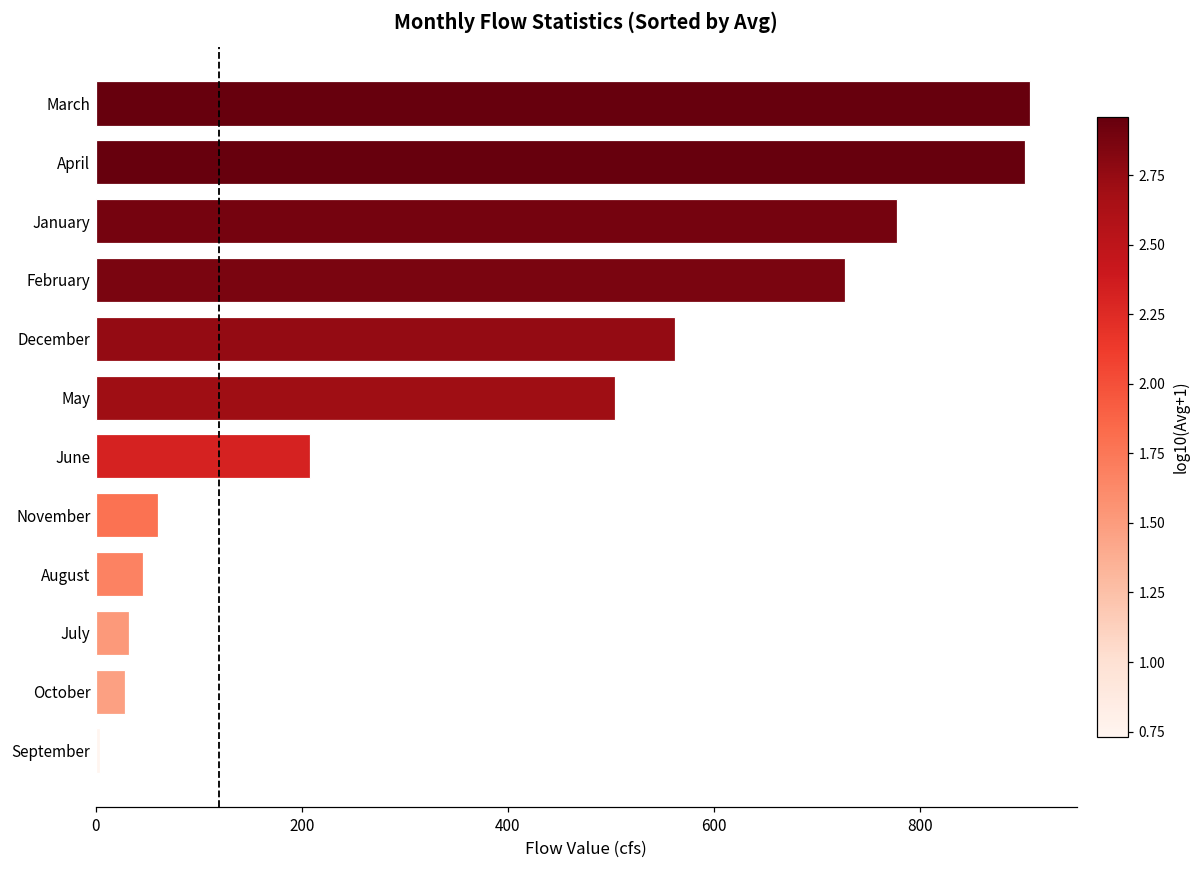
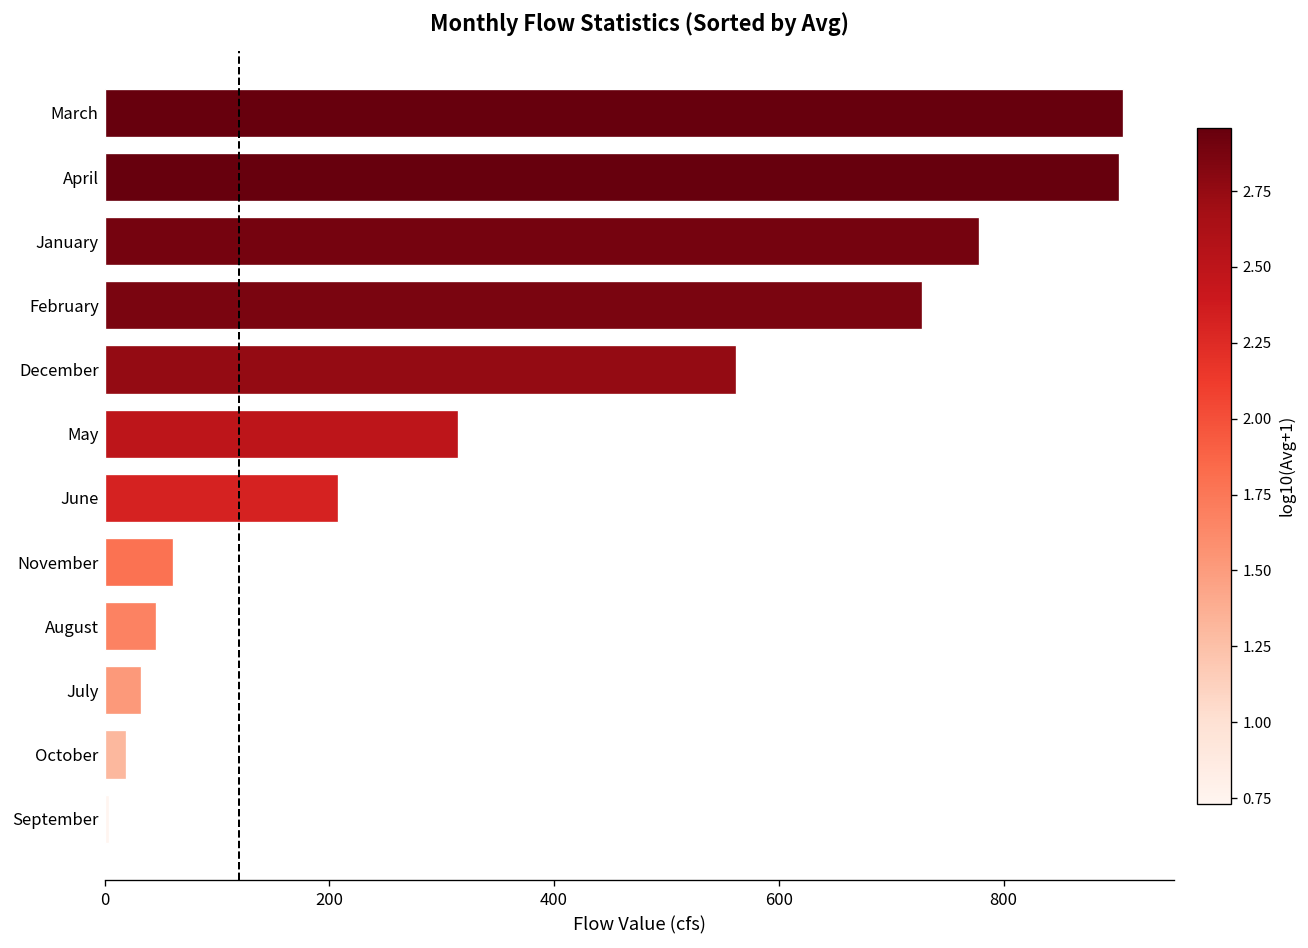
  {
    "March": 910,
    "April": 900,
    "January": 780,
    "February": 730,
    "December": 560,
-   "May": 500,
+   "May": 310,
    "June": 210,
    "November": 60,
    "August": 50,
    "July": 30,
-   "October": 30,
+   "October": 20,
    "September": 0
  }
